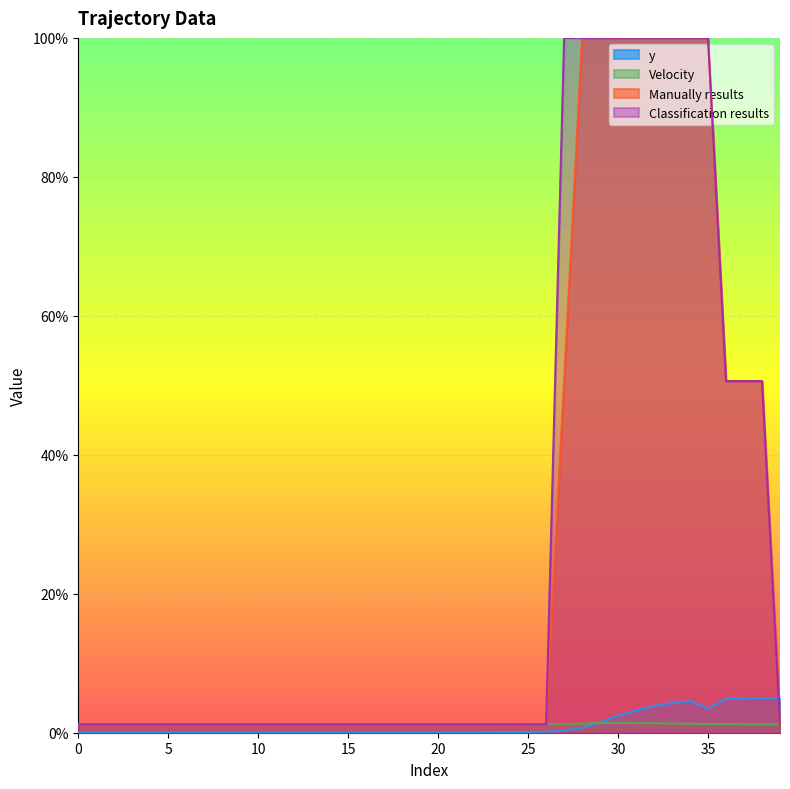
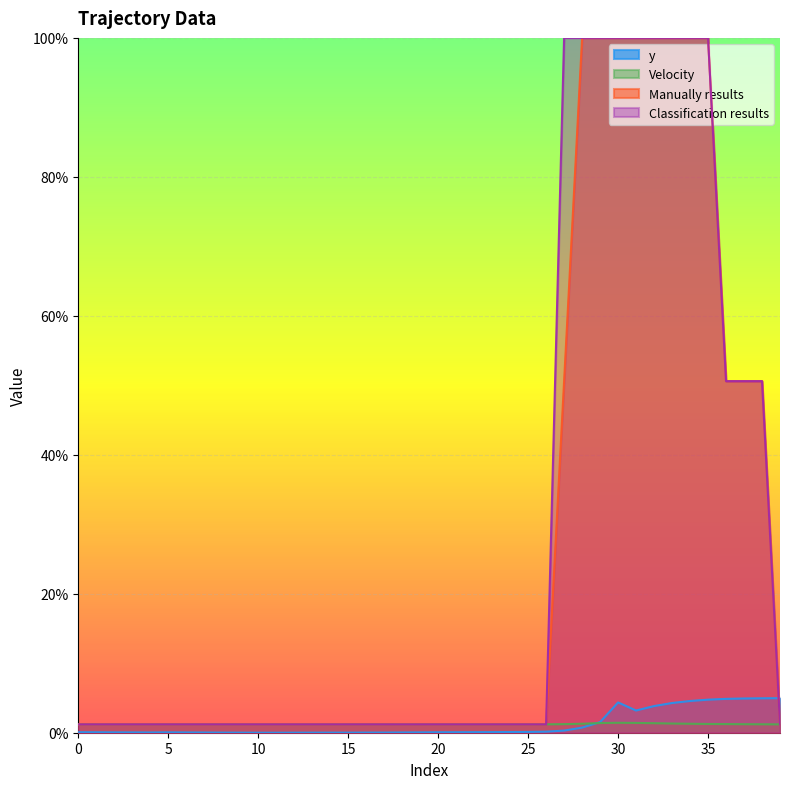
  {
    "y": {
      "0": "0%",
      "5": "0%",
      "10": "0%",
      "15": "0%",
      "20": "0%",
      "25": "0%",
-     "30": "2%",
-     "35": "3%"
+     "30": "4%",
+     "35": "5%"
    },
    "Velocity": {
      "30": "1%",
      "35": "1%"
    }
  }
